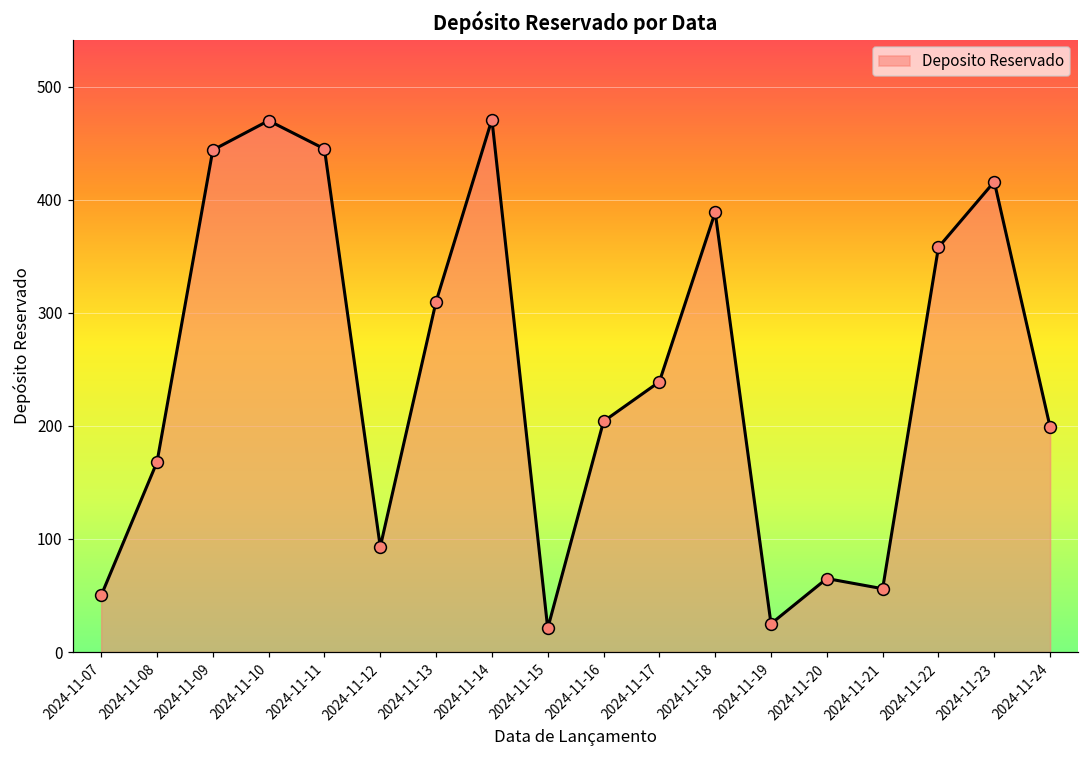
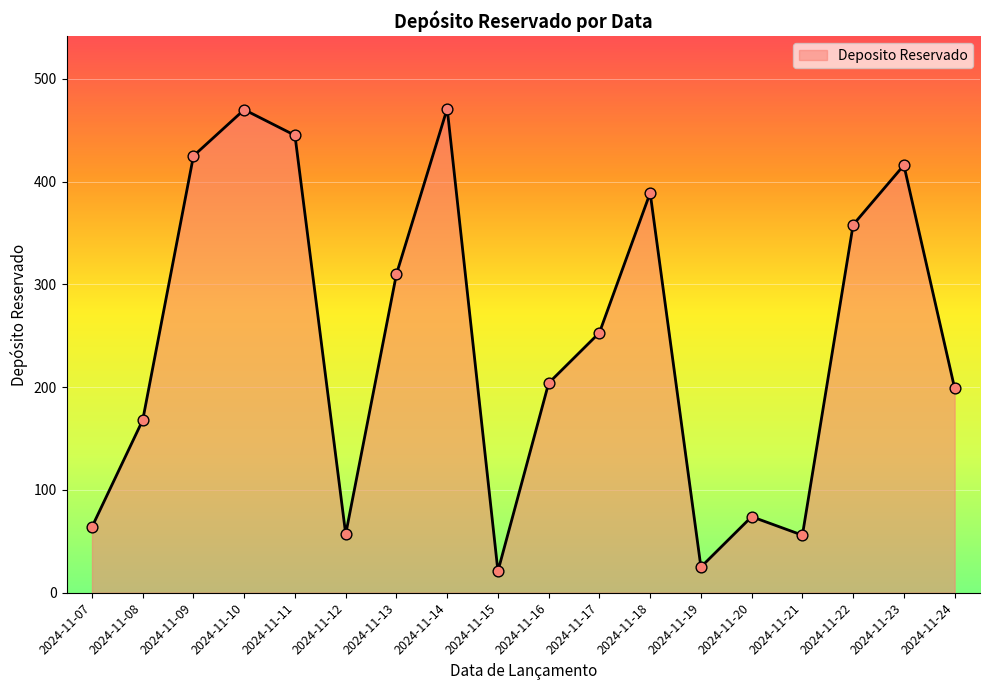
  {
-   "2024-11-07": 50,
+   "2024-11-07": 64,
    "2024-11-08": 168,
-   "2024-11-09": 444,
+   "2024-11-09": 425,
    "2024-11-10": 470,
    "2024-11-11": 445,
-   "2024-11-12": 93,
+   "2024-11-12": 57,
    "2024-11-13": 310,
    "2024-11-14": 471,
    "2024-11-15": 21,
    "2024-11-16": 204,
-   "2024-11-17": 239,
+   "2024-11-17": 253,
    "2024-11-18": 389,
    "2024-11-19": 25,
-   "2024-11-20": 65,
+   "2024-11-20": 74,
    "2024-11-21": 56,
    "2024-11-22": 358,
    "2024-11-23": 416,
    "2024-11-24": 199
  }
